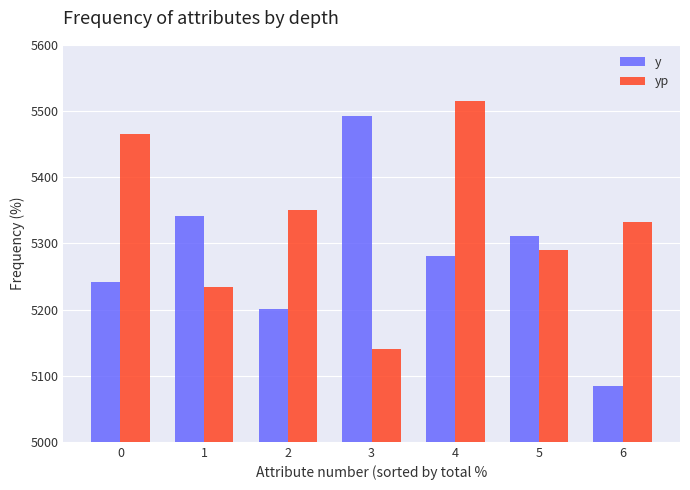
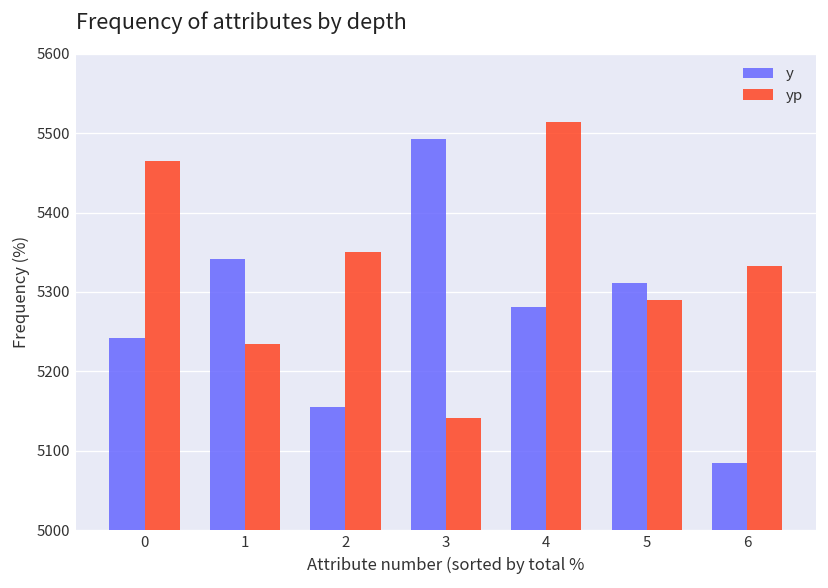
  {
    "y": {
      "0": 5240,
      "1": 5340,
-     "2": 5200,
+     "2": 5160,
      "3": 5490,
      "4": 5280,
      "5": 5310,
      "6": 5090
    },
    "yp": {
      "0": 5460,
      "1": 5230,
      "2": 5350,
      "3": 5140,
      "4": 5510,
      "5": 5290,
      "6": 5330
    }
  }
